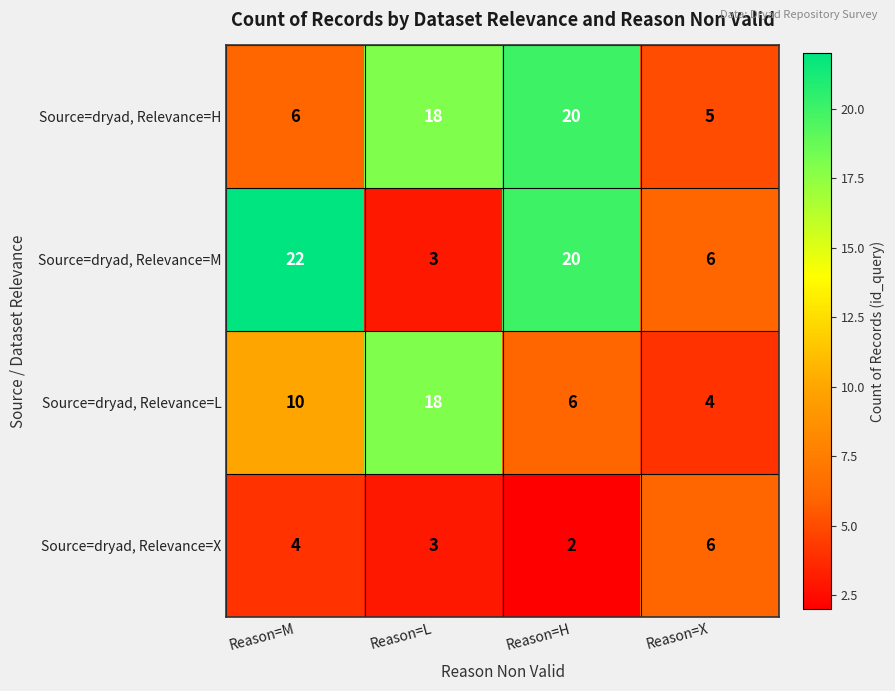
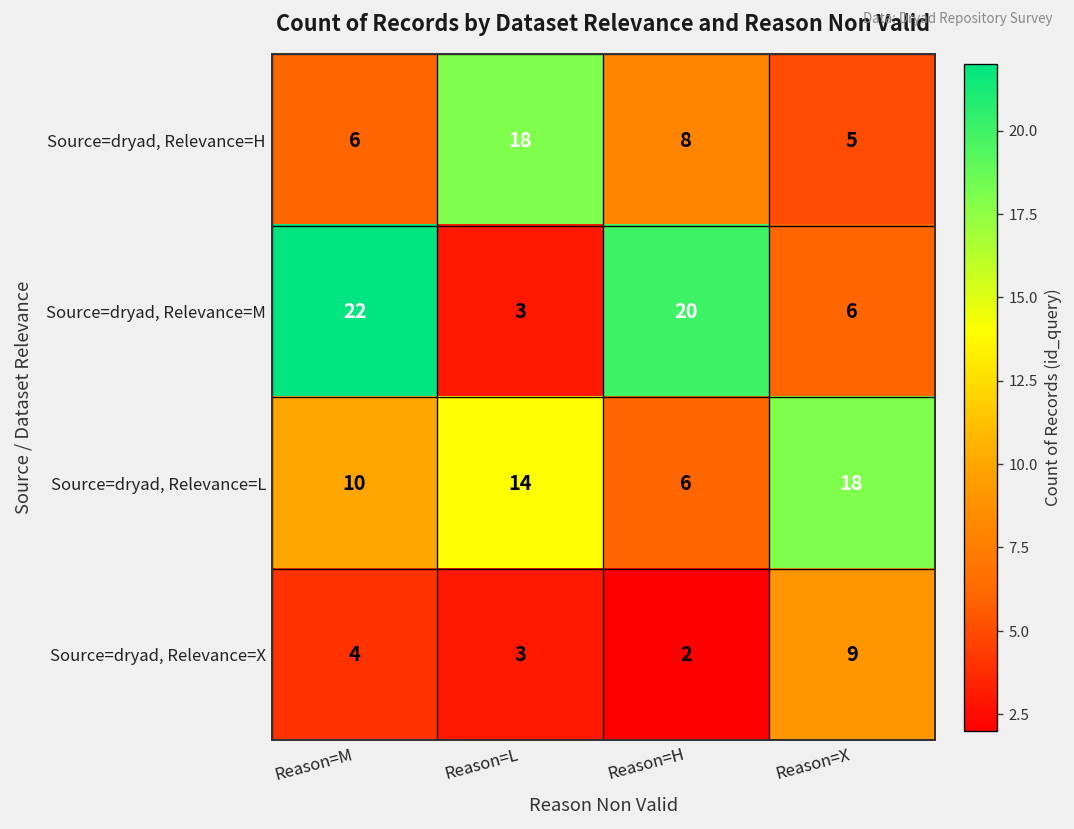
  {
    "Source=dryad, Relevance=H": {
      "Reason=M": 6,
      "Reason=L": 18,
-     "Reason=H": 20,
+     "Reason=H": 8,
      "Reason=X": 5
    },
    "Source=dryad, Relevance=M": {
      "Reason=M": 22,
      "Reason=L": 3,
      "Reason=H": 20,
      "Reason=X": 6
    },
    "Source=dryad, Relevance=L": {
      "Reason=M": 10,
-     "Reason=L": 18,
+     "Reason=L": 14,
      "Reason=H": 6,
-     "Reason=X": 4
+     "Reason=X": 18
    },
    "Source=dryad, Relevance=X": {
      "Reason=M": 4,
      "Reason=L": 3,
      "Reason=H": 2,
-     "Reason=X": 6
+     "Reason=X": 9
    }
  }
